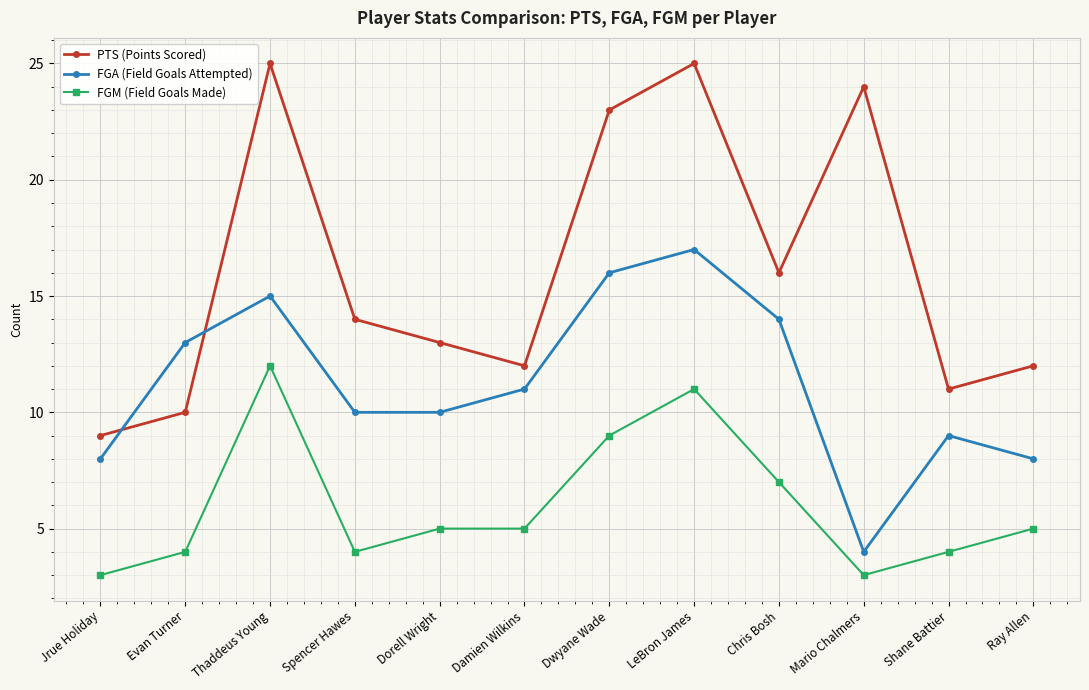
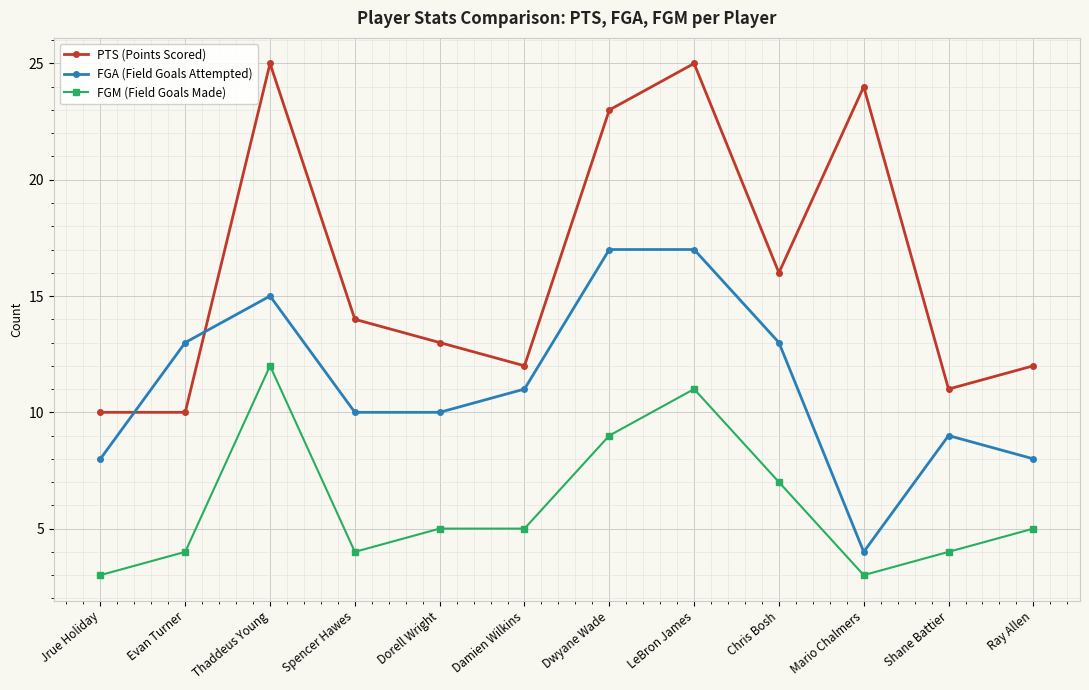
  {
    "PTS (Points Scored)": {
-     "Jrue Holiday": 9,
+     "Jrue Holiday": 10,
      "Evan Turner": 10,
      "Thaddeus Young": 25,
      "Spencer Hawes": 14,
      "Dorell Wright": 13,
      "Damien Wilkins": 12,
      "Dwyane Wade": 23,
      "LeBron James": 25,
      "Chris Bosh": 16,
      "Mario Chalmers": 24,
      "Shane Battier": 11,
      "Ray Allen": 12
    },
    "FGA (Field Goals Attempted)": {
      "Jrue Holiday": 8,
      "Evan Turner": 13,
      "Thaddeus Young": 15,
      "Spencer Hawes": 10,
      "Dorell Wright": 10,
      "Damien Wilkins": 11,
-     "Dwyane Wade": 16,
+     "Dwyane Wade": 17,
      "LeBron James": 17,
-     "Chris Bosh": 14,
+     "Chris Bosh": 13,
      "Mario Chalmers": 4,
      "Shane Battier": 9,
      "Ray Allen": 8
    },
    "FGM (Field Goals Made)": {
      "Jrue Holiday": 3,
      "Evan Turner": 4,
      "Thaddeus Young": 12,
      "Spencer Hawes": 4,
      "Dorell Wright": 5,
      "Damien Wilkins": 5,
      "Dwyane Wade": 9,
      "LeBron James": 11,
      "Chris Bosh": 7,
      "Mario Chalmers": 3,
      "Shane Battier": 4,
      "Ray Allen": 5
    }
  }
